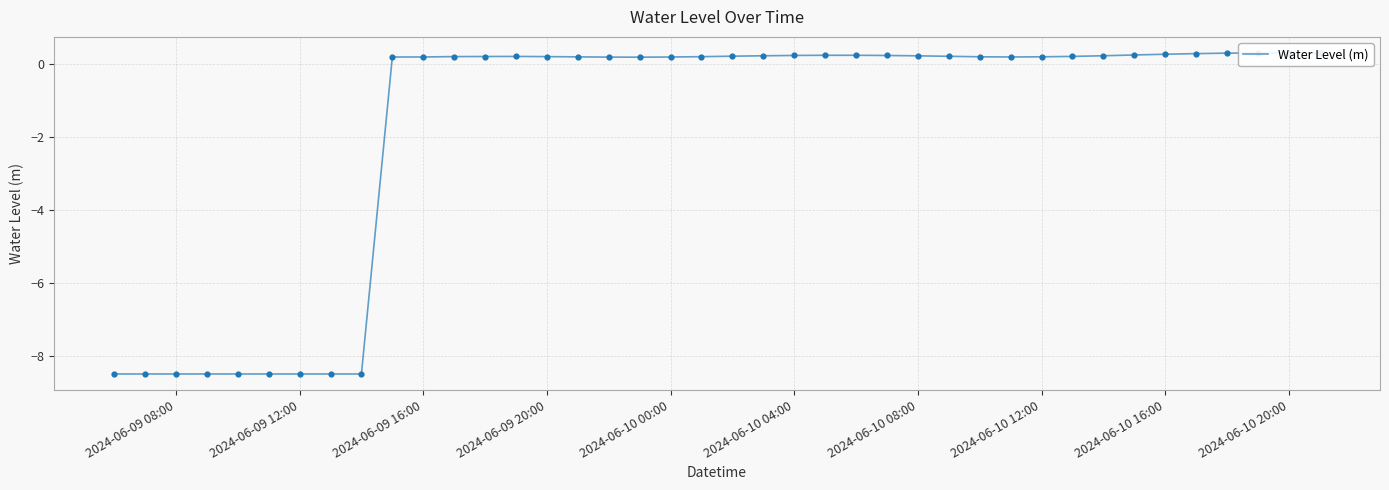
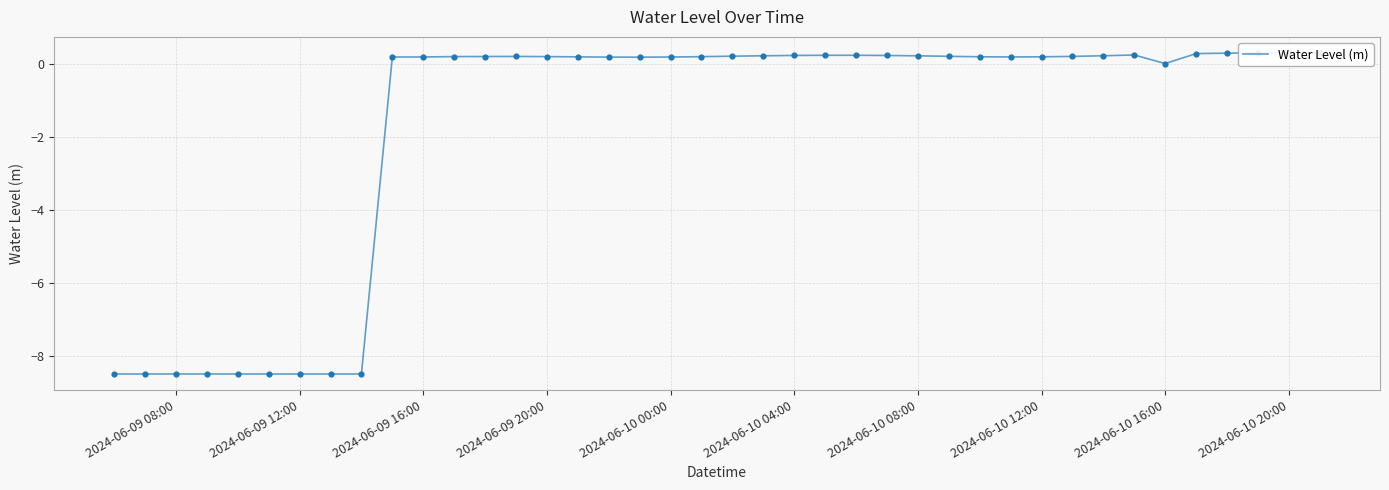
  {
    "2024-06-09 08:00": -8.5,
    "2024-06-09 12:00": -8.5,
    "2024-06-09 16:00": 0.2,
    "2024-06-09 20:00": 0.2,
    "2024-06-10 00:00": 0.2,
    "2024-06-10 04:00": 0.2,
    "2024-06-10 08:00": 0.2,
    "2024-06-10 12:00": 0.2,
-   "2024-06-10 16:00": 0.3
+   "2024-06-10 16:00": 0.0
  }
